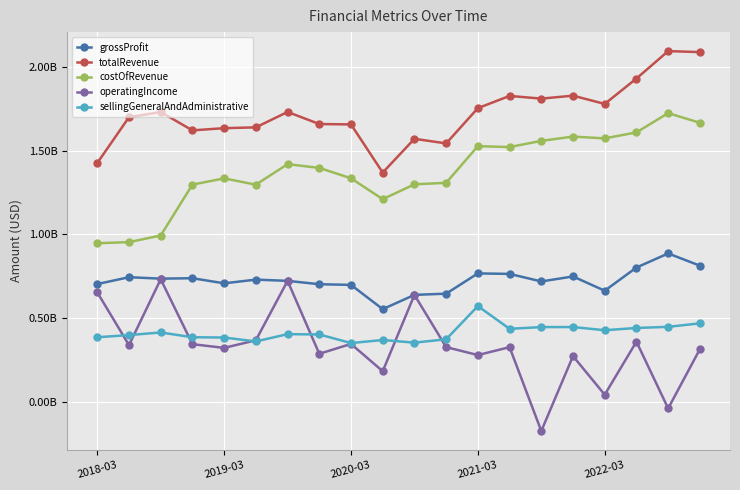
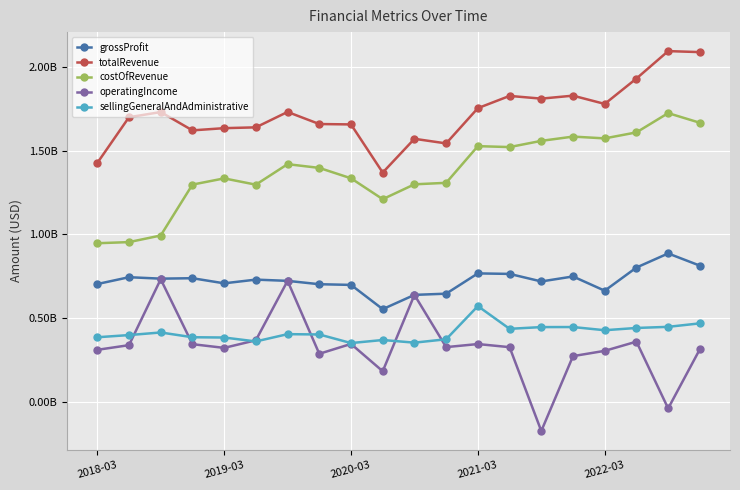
  {
    "grossProfit": {
      "2018-03": 700000000,
      "2019-03": 710000000,
      "2020-03": 700000000,
      "2021-03": 770000000,
      "2022-03": 660000000
    },
    "totalRevenue": {
      "2018-03": 1430000000,
      "2019-03": 1630000000,
      "2020-03": 1660000000,
      "2021-03": 1750000000,
      "2022-03": 1780000000
    },
    "costOfRevenue": {
      "2018-03": 950000000,
      "2019-03": 1330000000,
      "2020-03": 1330000000,
      "2021-03": 1530000000,
      "2022-03": 1570000000
    },
    "operatingIncome": {
-     "2018-03": 650000000,
+     "2018-03": 310000000,
      "2019-03": 320000000,
-     "2021-03": 280000000,
-     "2022-03": 40000000
+     "2021-03": 350000000,
+     "2022-03": 310000000
    },
    "sellingGeneralAndAdministrative": {
      "2018-03": 390000000,
      "2019-03": 390000000,
      "2021-03": 570000000,
      "2022-03": 430000000
    }
  }
